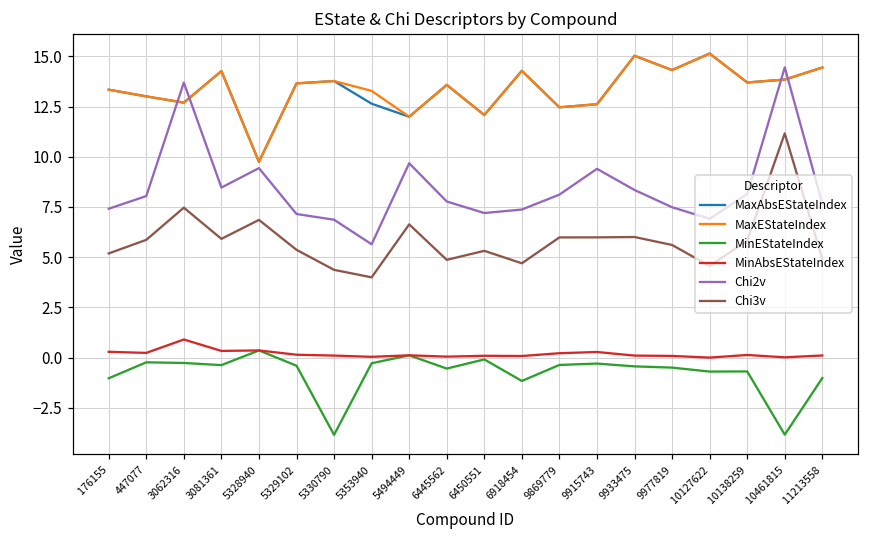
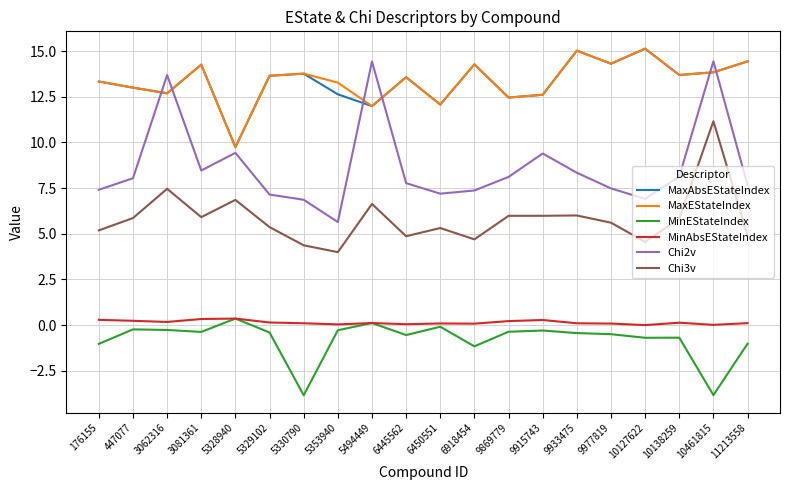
  {
    "MaxAbsEStateIndex": {
      "5353940": 12.6
    },
    "MaxEStateIndex": {
      "5353940": 13.3
    },
    "MinEStateIndex": {
      "176155": -1.0,
      "447077": -0.2,
      "3062316": -0.3,
      "3081361": -0.4,
      "5329102": -0.4,
      "5330790": -3.8,
      "5353940": -0.3,
      "6445562": -0.5,
      "6450551": -0.1,
      "6918454": -1.2,
      "9869779": -0.4,
      "9915743": -0.3,
      "9933475": -0.4,
      "9977819": -0.5,
      "10127622": -0.7,
      "10138259": -0.7,
      "10461815": -3.8,
      "11213558": -1.0
    },
    "MinAbsEStateIndex": {
      "176155": 0.3,
      "447077": 0.2,
-     "3062316": 0.9,
+     "3062316": 0.2,
      "3081361": 0.3,
      "5329102": 0.1,
      "5330790": 0.1,
      "5353940": 0.0,
      "6445562": 0.0,
      "6450551": 0.1,
      "6918454": 0.1,
      "9869779": 0.2,
      "9915743": 0.3,
      "9933475": 0.1,
      "9977819": 0.1,
      "10127622": 0.0,
      "10138259": 0.1,
      "10461815": 0.0,
      "11213558": 0.1
    },
    "Chi2v": {
      "176155": 7.4,
      "447077": 8.0,
      "3062316": 13.7,
      "3081361": 8.5,
      "5328940": 9.4,
      "5329102": 7.1,
      "5330790": 6.9,
      "5353940": 5.6,
-     "5494449": 9.7,
+     "5494449": 14.4,
      "6445562": 7.8,
      "6450551": 7.2,
      "6918454": 7.4,
      "9869779": 8.1,
      "9915743": 9.4,
      "9933475": 8.3,
      "9977819": 7.5,
      "10461815": 14.4
    },
    "Chi3v": {
      "176155": 5.2,
      "447077": 5.9,
      "3062316": 7.5,
      "3081361": 5.9,
      "5328940": 6.9,
      "5329102": 5.4,
      "5330790": 4.4,
      "5353940": 4.0,
      "5494449": 6.6,
      "6445562": 4.9,
      "6450551": 5.3,
      "6918454": 4.7,
      "9869779": 6.0,
      "9915743": 6.0,
      "9933475": 6.0,
      "9977819": 5.6,
      "10461815": 11.2
    }
  }
